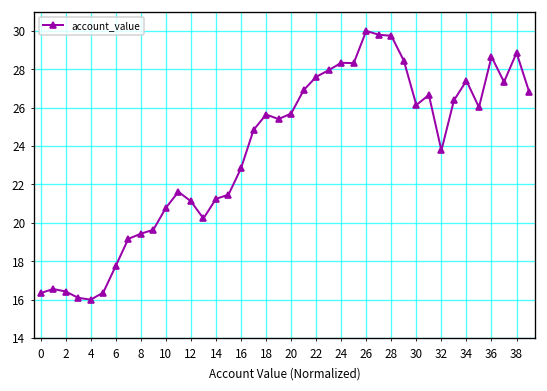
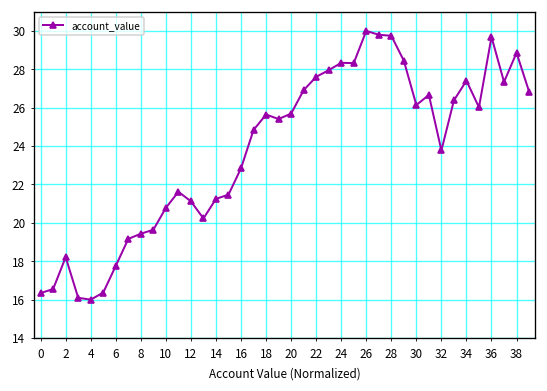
  {
    "0": 16.3,
-   "2": 16.4,
+   "2": 18.2,
    "4": 16.0,
    "6": 17.8,
    "8": 19.4,
    "10": 20.8,
    "12": 21.1,
    "14": 21.2,
    "16": 22.8,
    "18": 25.6,
    "20": 25.7,
    "22": 27.6,
    "24": 28.3,
    "26": 30.0,
    "28": 29.7,
    "30": 26.1,
    "32": 23.8,
    "34": 27.4,
-   "36": 28.7,
+   "36": 29.7,
    "38": 28.9
  }
